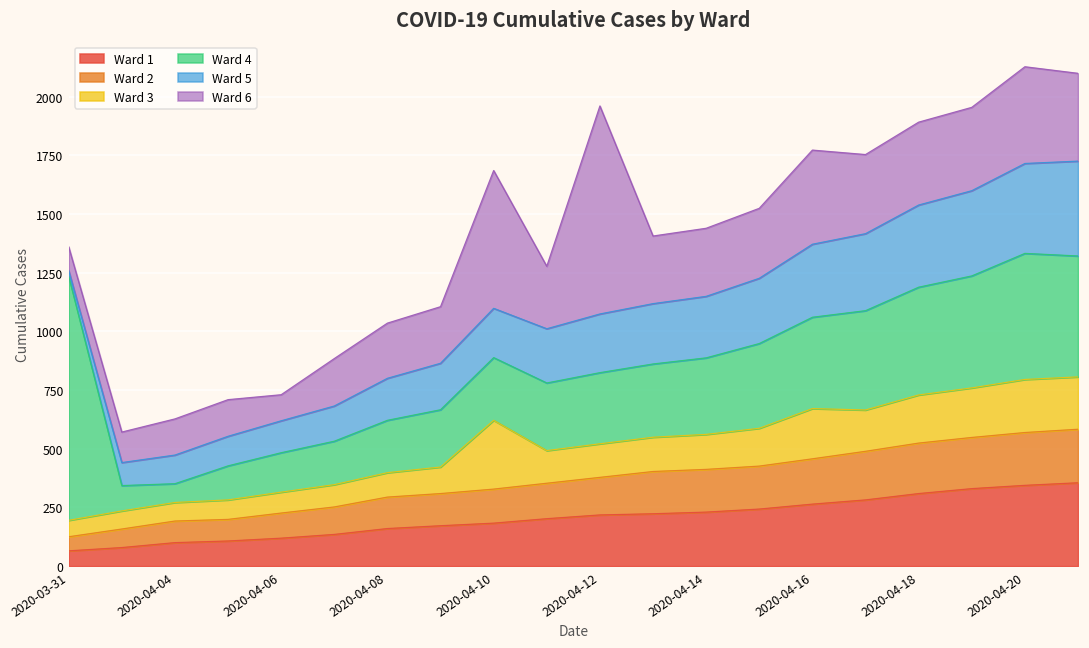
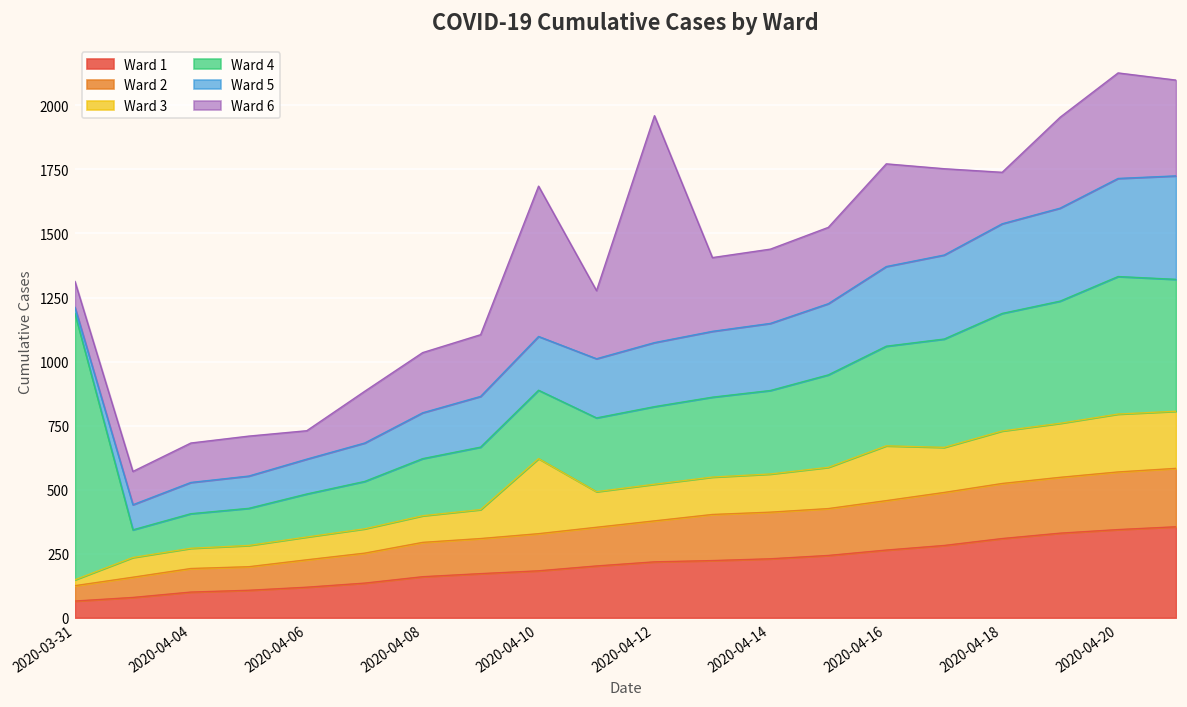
  {
    "Ward 3": {
-     "2020-03-31": 70,
+     "2020-03-31": 20,
      "2020-04-04": 80,
      "2020-04-06": 90,
      "2020-04-08": 100,
      "2020-04-10": 290,
      "2020-04-12": 140,
      "2020-04-14": 150,
      "2020-04-16": 210,
      "2020-04-18": 210,
      "2020-04-20": 230
    },
    "Ward 4": {
      "2020-03-31": 1040,
-     "2020-04-04": 80,
+     "2020-04-04": 140,
      "2020-04-06": 170,
      "2020-04-08": 220,
      "2020-04-10": 270,
      "2020-04-12": 300,
      "2020-04-14": 330,
      "2020-04-16": 390,
      "2020-04-18": 460,
      "2020-04-20": 540
    },
    "Ward 5": {
      "2020-03-31": 20,
      "2020-04-04": 120,
      "2020-04-06": 140,
      "2020-04-08": 180,
      "2020-04-10": 210,
      "2020-04-12": 250,
      "2020-04-14": 260,
      "2020-04-16": 310,
      "2020-04-18": 350,
      "2020-04-20": 380
    },
    "Ward 6": {
      "2020-03-31": 100,
      "2020-04-04": 150,
      "2020-04-06": 110,
      "2020-04-08": 240,
      "2020-04-10": 590,
      "2020-04-12": 890,
      "2020-04-14": 290,
      "2020-04-16": 400,
-     "2020-04-18": 350,
+     "2020-04-18": 200,
      "2020-04-20": 410
    }
  }
